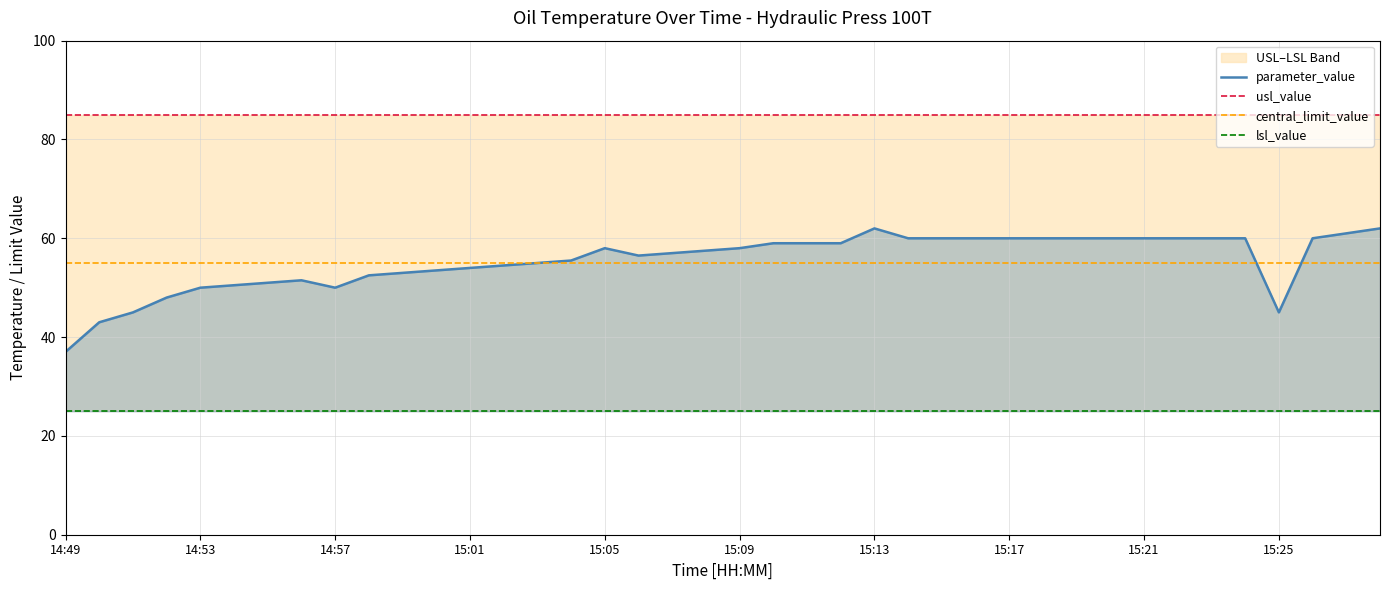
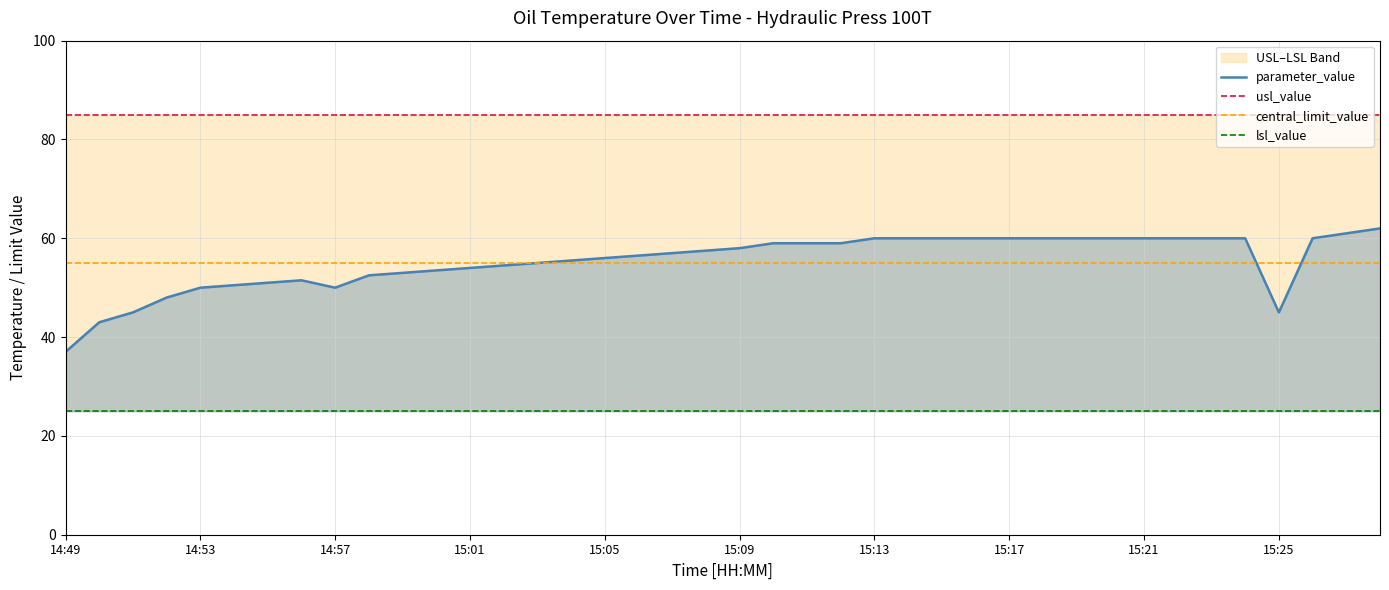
  {
    "parameter_value": {
      "14:49": 37,
      "14:53": 50,
      "14:57": 50,
      "15:01": 54,
-     "15:05": 58,
+     "15:05": 56,
      "15:09": 58,
-     "15:13": 62,
+     "15:13": 60,
      "15:17": 60,
      "15:21": 60,
      "15:25": 45
    },
    "USL–LSL Band": {
      "14:49": 85,
      "14:53": 85,
      "14:57": 85,
      "15:01": 85,
      "15:05": 85,
      "15:09": 85,
      "15:13": 85,
      "15:17": 85,
      "15:21": 85
    },
    "central_limit_value": {
      "14:49": 55,
      "14:53": 55,
      "14:57": 55,
      "15:01": 55,
      "15:05": 55,
      "15:09": 55,
      "15:13": 55,
      "15:17": 55,
      "15:21": 55,
      "15:25": 55
    },
    "lsl_value": {
      "14:49": 25,
      "14:53": 25,
      "14:57": 25,
      "15:01": 25,
      "15:05": 25,
      "15:09": 25,
      "15:13": 25,
      "15:17": 25,
      "15:21": 25,
      "15:25": 25
    }
  }
